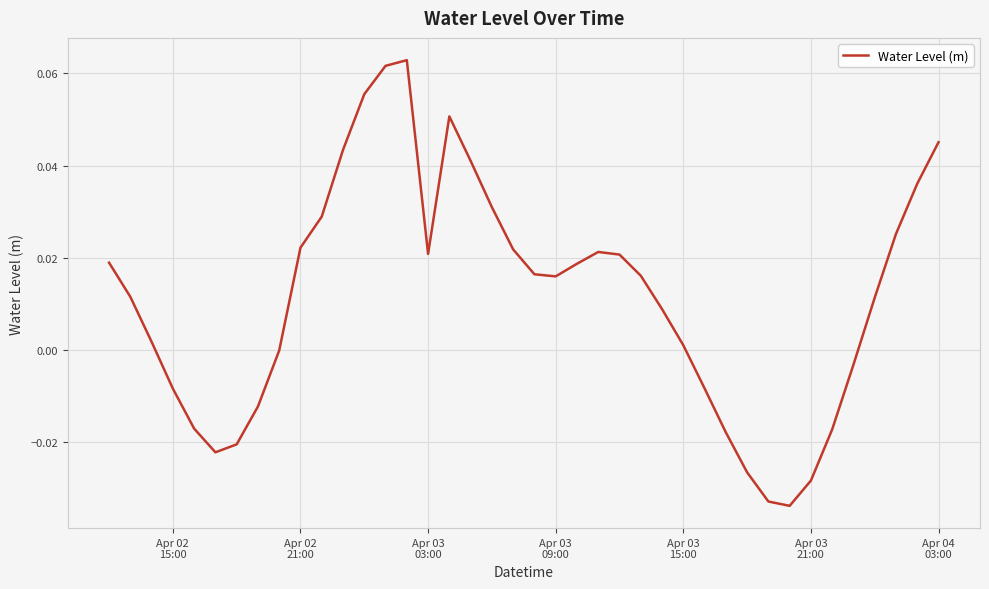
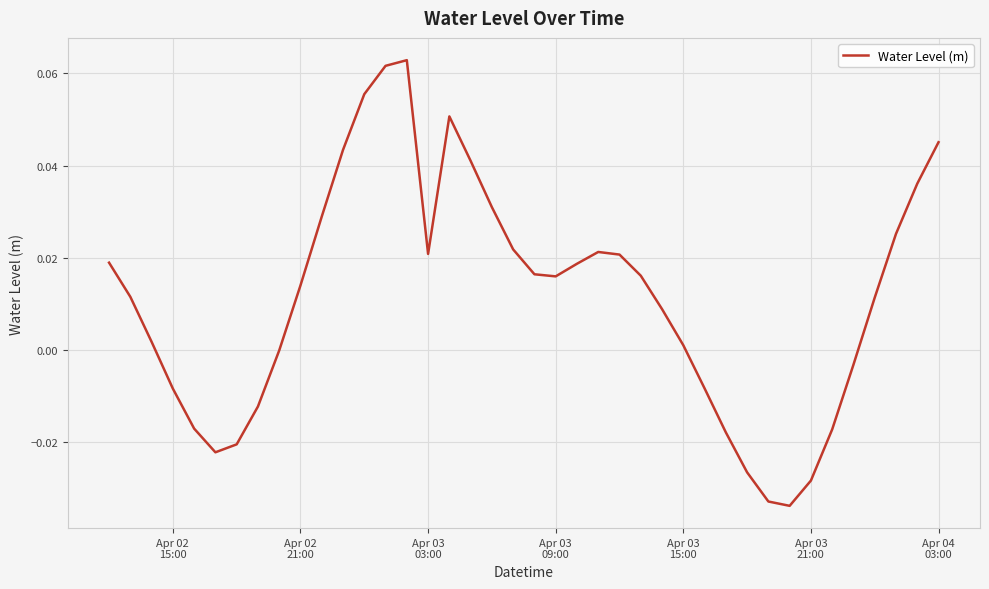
  {
    "Apr 02 15:00": -0.008,
-   "Apr 02 21:00": 0.022,
+   "Apr 02 21:00": 0.014,
    "Apr 03 03:00": 0.021,
    "Apr 03 09:00": 0.016,
    "Apr 03 15:00": 0.001,
    "Apr 03 21:00": -0.028,
    "Apr 04 03:00": 0.045
  }
